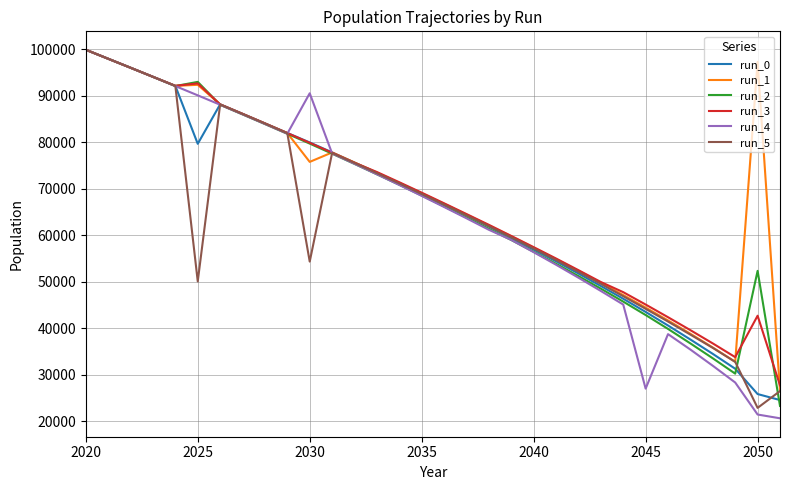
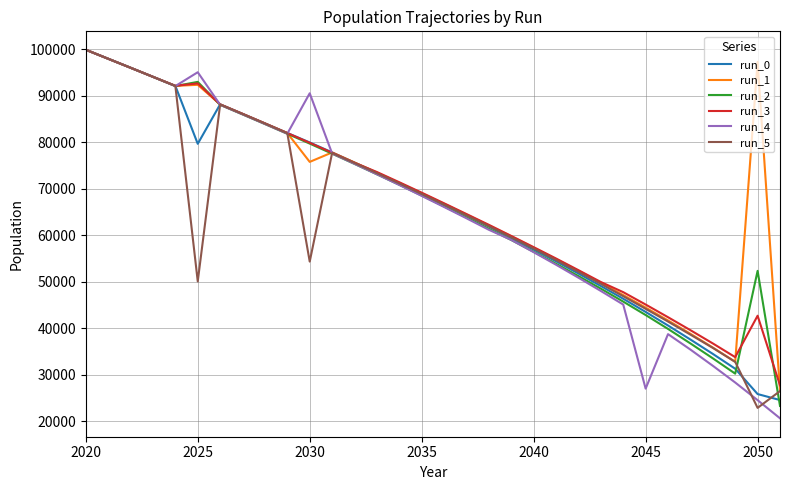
  {
    "run_0": {
      "2025": 80000,
      "2045": 44000,
      "2050": 26000
    },
    "run_1": {
      "2030": 76000
    },
    "run_2": {
      "2045": 43000,
      "2050": 52000
    },
    "run_3": {
      "2045": 45000,
      "2050": 43000
    },
    "run_4": {
-     "2025": 90000,
+     "2025": 95000,
      "2030": 90000,
      "2045": 27000,
-     "2050": 21000
+     "2050": 25000
    },
    "run_5": {
      "2025": 50000,
      "2030": 54000,
      "2050": 23000
    }
  }
